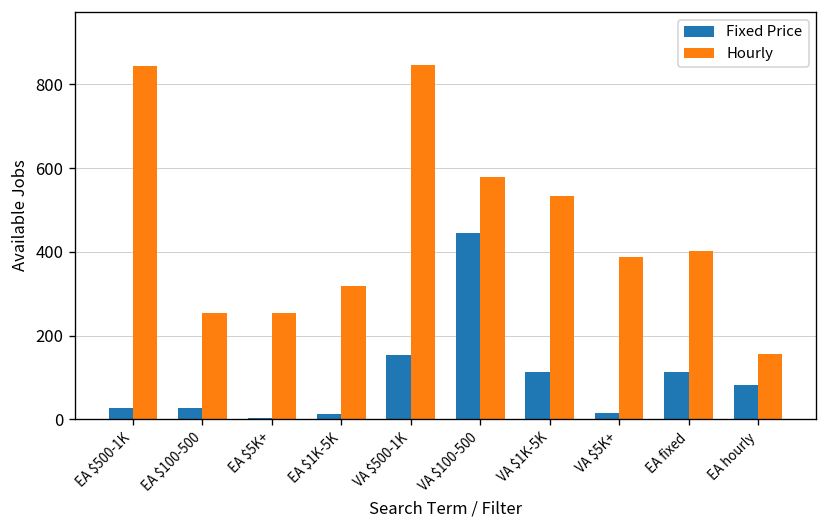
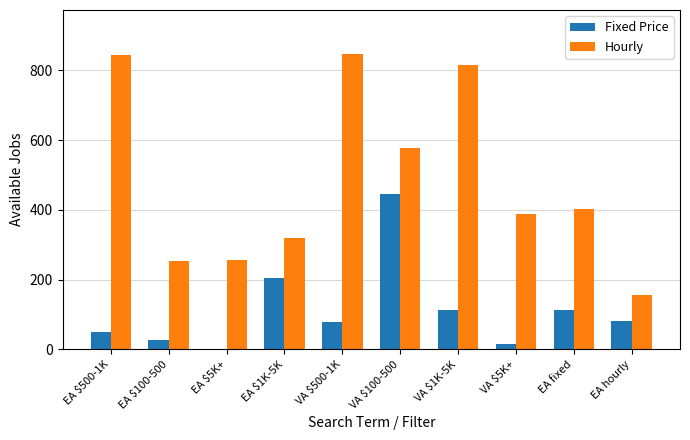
  {
    "Fixed Price": {
-     "EA $500-1K": 30,
+     "EA $500-1K": 50,
      "EA $100-500": 30,
-     "EA $1K-5K": 10,
-     "VA $500-1K": 150,
+     "EA $1K-5K": 200,
+     "VA $500-1K": 80,
      "VA $100-500": 440,
      "VA $1K-5K": 110,
      "VA $5K+": 20,
      "EA fixed": 110,
      "EA hourly": 80
    },
    "Hourly": {
      "EA $500-1K": 840,
      "EA $100-500": 250,
      "EA $5K+": 260,
      "EA $1K-5K": 320,
      "VA $500-1K": 850,
      "VA $100-500": 580,
-     "VA $1K-5K": 530,
+     "VA $1K-5K": 810,
      "VA $5K+": 390,
      "EA fixed": 400,
      "EA hourly": 160
    }
  }
